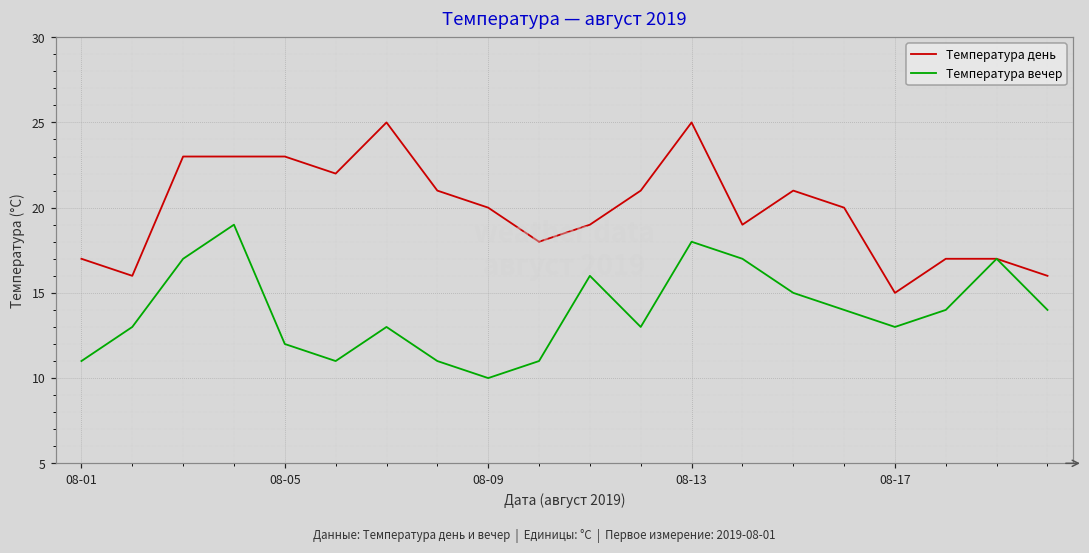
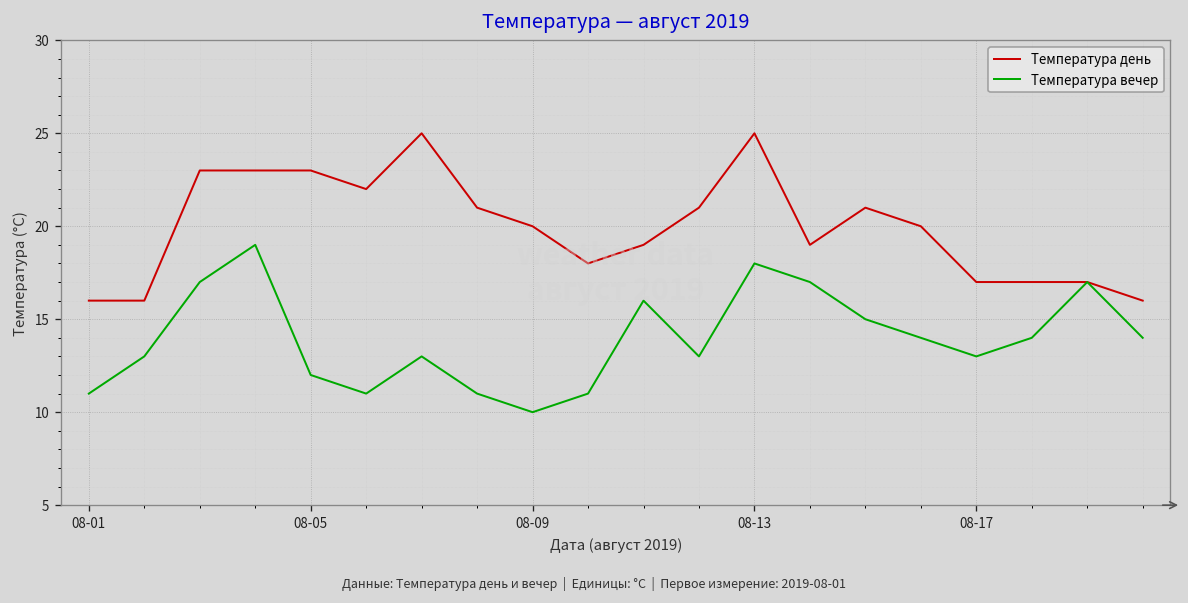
  {
    "Температура день": {
-     "08-01": 17,
+     "08-01": 16,
      "08-05": 23,
      "08-09": 20,
      "08-13": 25,
-     "08-17": 15
+     "08-17": 17
    },
    "Температура вечер": {
      "08-01": 11,
      "08-05": 12,
      "08-09": 10,
      "08-13": 18,
      "08-17": 13
    }
  }
